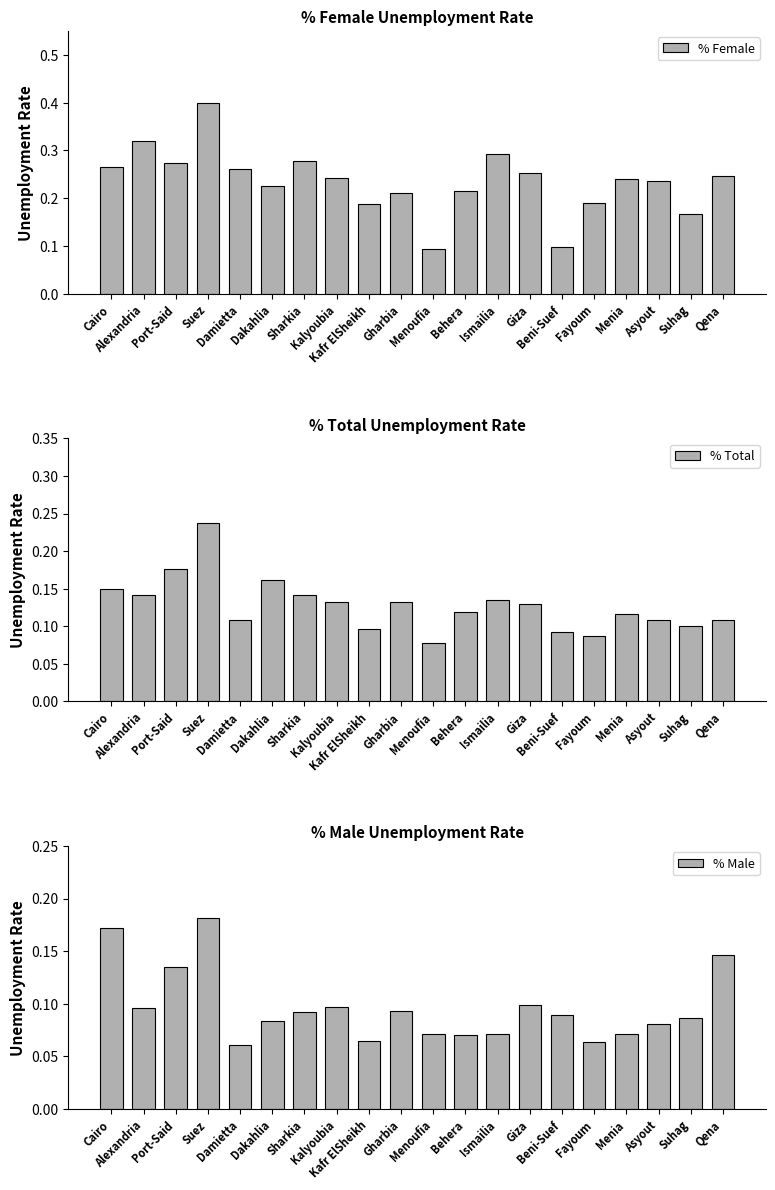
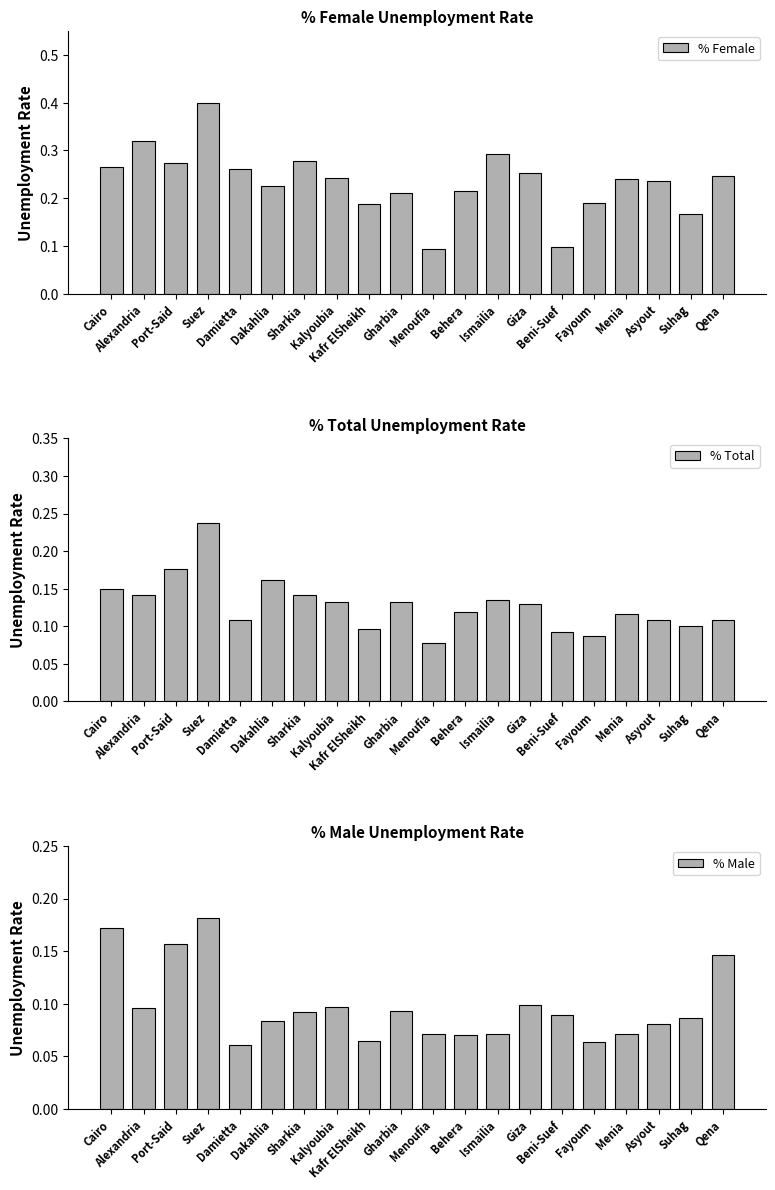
  {
    "% Female Unemployment Rate": {
      "Cairo": 0.27,
      "Alexandria": 0.32,
      "Port-Said": 0.27,
      "Suez": 0.40,
      "Damietta": 0.26,
      "Dakahlia": 0.23,
      "Sharkia": 0.28,
      "Kalyoubia": 0.24,
      "Kafr ElSheikh": 0.19,
      "Gharbia": 0.21,
      "Menoufia": 0.09,
      "Behera": 0.22,
      "Ismailia": 0.29,
      "Giza": 0.25,
      "Beni-Suef": 0.10,
      "Fayoum": 0.19,
      "Menia": 0.24,
      "Asyout": 0.24,
      "Suhag": 0.17,
      "Qena": 0.25
    },
    "% Total Unemployment Rate": {
      "Cairo": 0.15,
      "Alexandria": 0.14,
      "Port-Said": 0.18,
      "Suez": 0.24,
      "Damietta": 0.11,
      "Dakahlia": 0.16,
      "Sharkia": 0.14,
      "Kalyoubia": 0.13,
      "Kafr ElSheikh": 0.10,
      "Gharbia": 0.13,
      "Menoufia": 0.08,
      "Behera": 0.12,
      "Ismailia": 0.14,
      "Giza": 0.13,
      "Beni-Suef": 0.09,
      "Fayoum": 0.09,
      "Menia": 0.12,
      "Asyout": 0.11,
      "Suhag": 0.10,
      "Qena": 0.11
    },
    "% Male Unemployment Rate": {
      "Cairo": 0.172,
      "Alexandria": 0.096,
-     "Port-Said": 0.135,
+     "Port-Said": 0.157,
      "Suez": 0.182,
      "Damietta": 0.061,
      "Dakahlia": 0.084,
      "Sharkia": 0.092,
      "Kalyoubia": 0.097,
      "Kafr ElSheikh": 0.065,
      "Gharbia": 0.093,
      "Menoufia": 0.071,
      "Behera": 0.070,
      "Ismailia": 0.071,
      "Giza": 0.099,
      "Beni-Suef": 0.089,
      "Fayoum": 0.064,
      "Menia": 0.071,
      "Asyout": 0.081,
      "Suhag": 0.086,
      "Qena": 0.146
    }
  }
